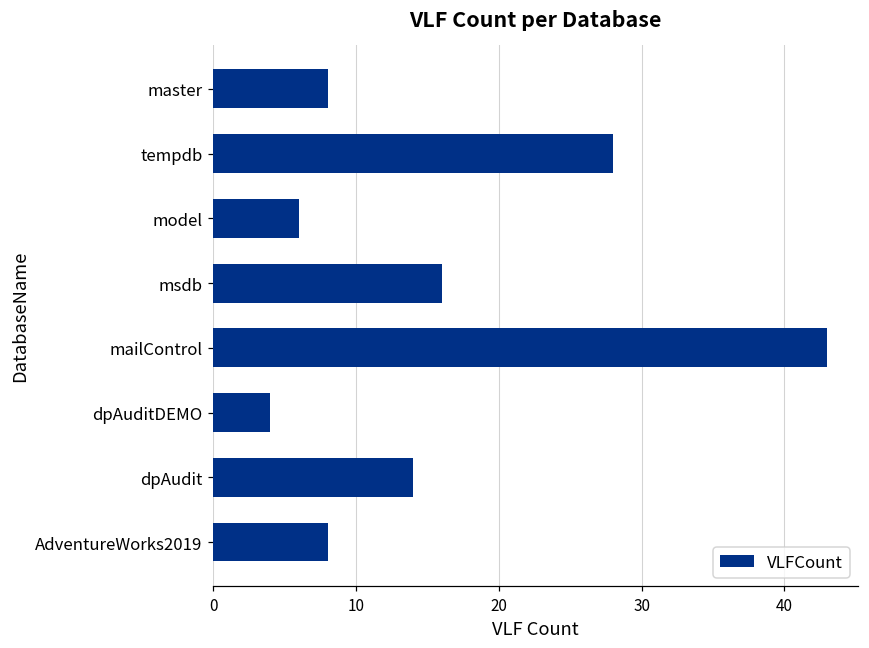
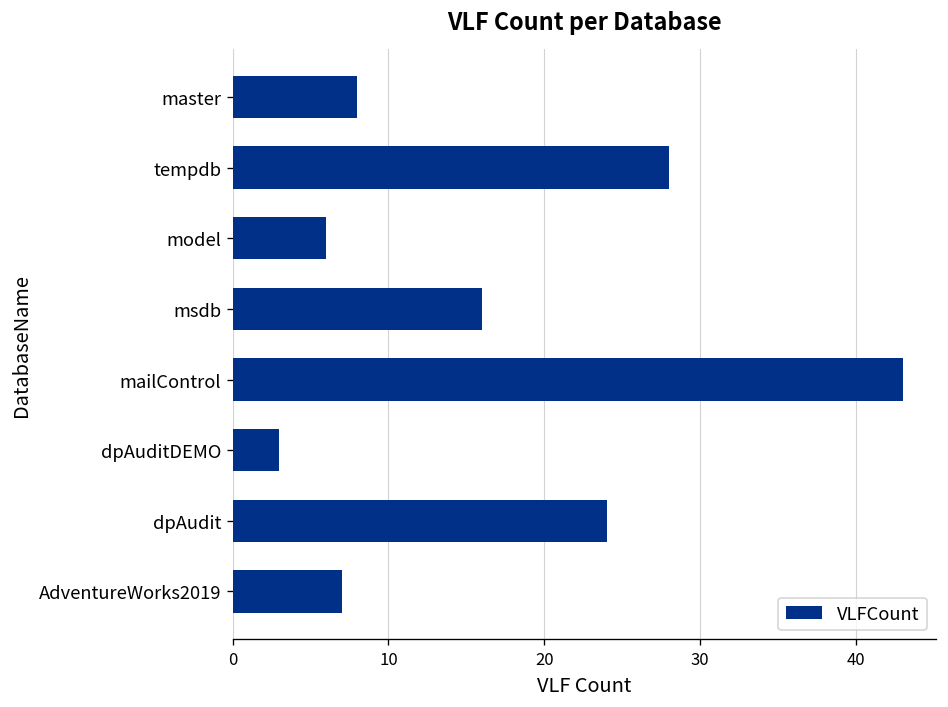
  {
    "master": 8,
    "tempdb": 28,
    "model": 6,
    "msdb": 16,
    "mailControl": 43,
-   "dpAuditDEMO": 4,
-   "dpAudit": 14,
-   "AdventureWorks2019": 8
+   "dpAuditDEMO": 3,
+   "dpAudit": 24,
+   "AdventureWorks2019": 7
  }
